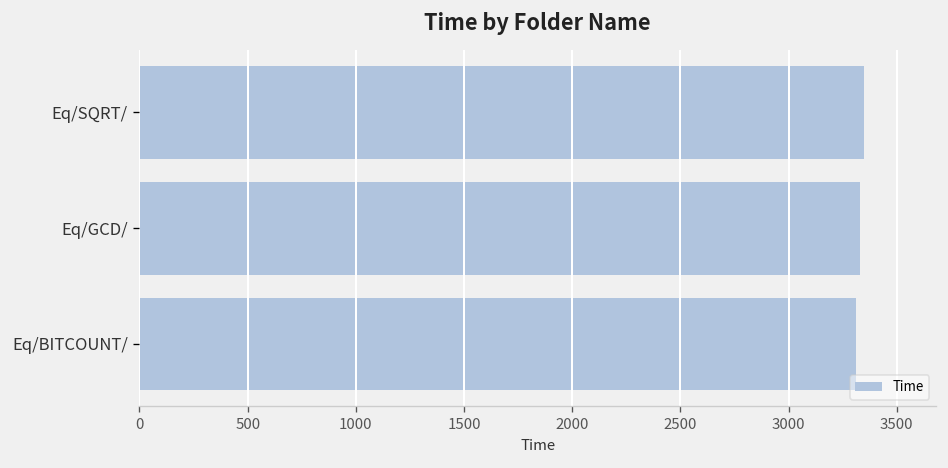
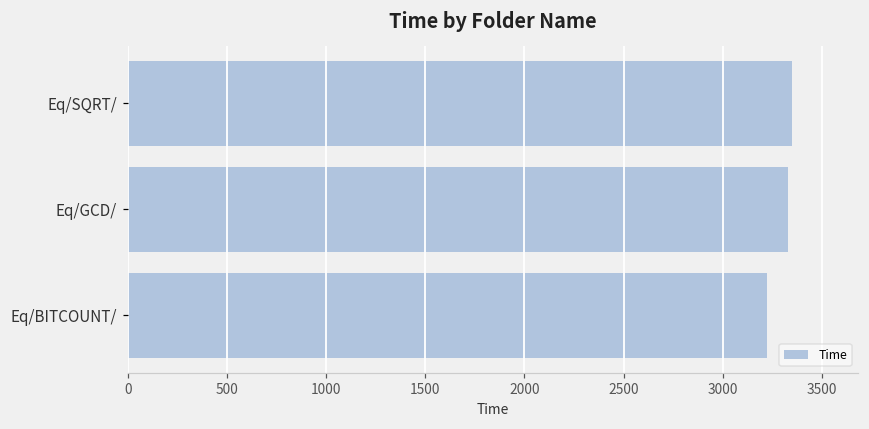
  {
    "Eq/SQRT/": 3350,
    "Eq/GCD/": 3330,
-   "Eq/BITCOUNT/": 3310
+   "Eq/BITCOUNT/": 3220
  }
